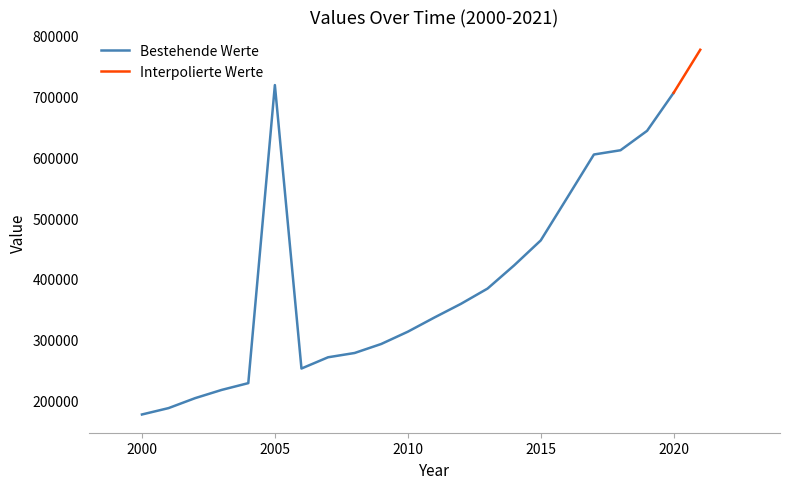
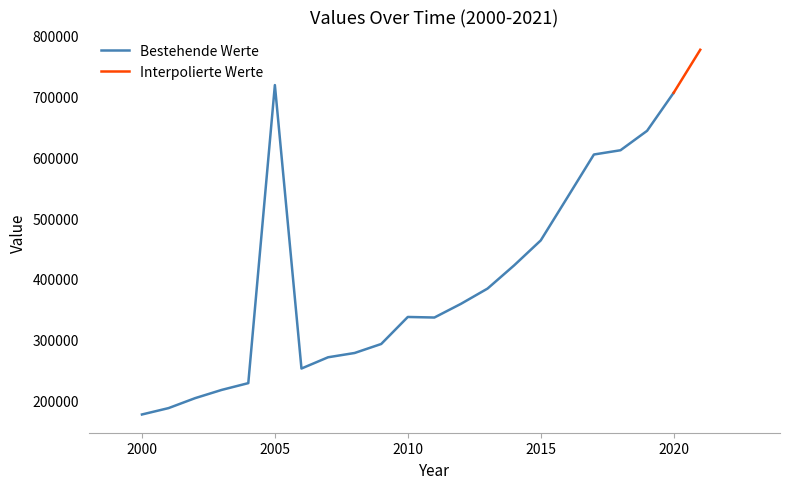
  {
    "Bestehende Werte": {
      "2000": 180000,
      "2005": 720000,
-     "2010": 310000,
+     "2010": 340000,
      "2015": 460000
    }
  }
